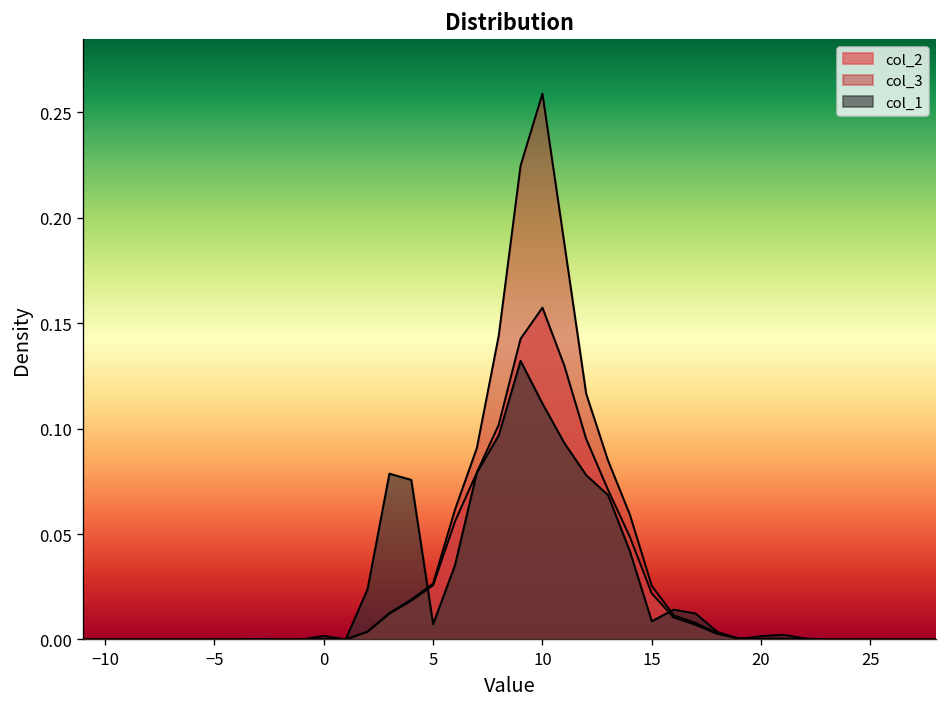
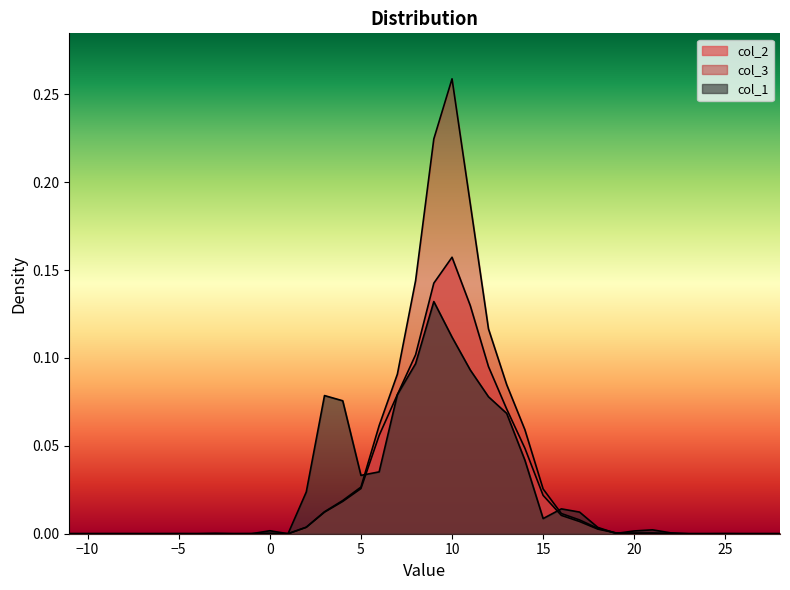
  {
    "col_1": {
      "0": 0.002,
-     "5": 0.007,
+     "5": 0.033,
      "10": 0.112,
      "15": 0.009
    }
  }
